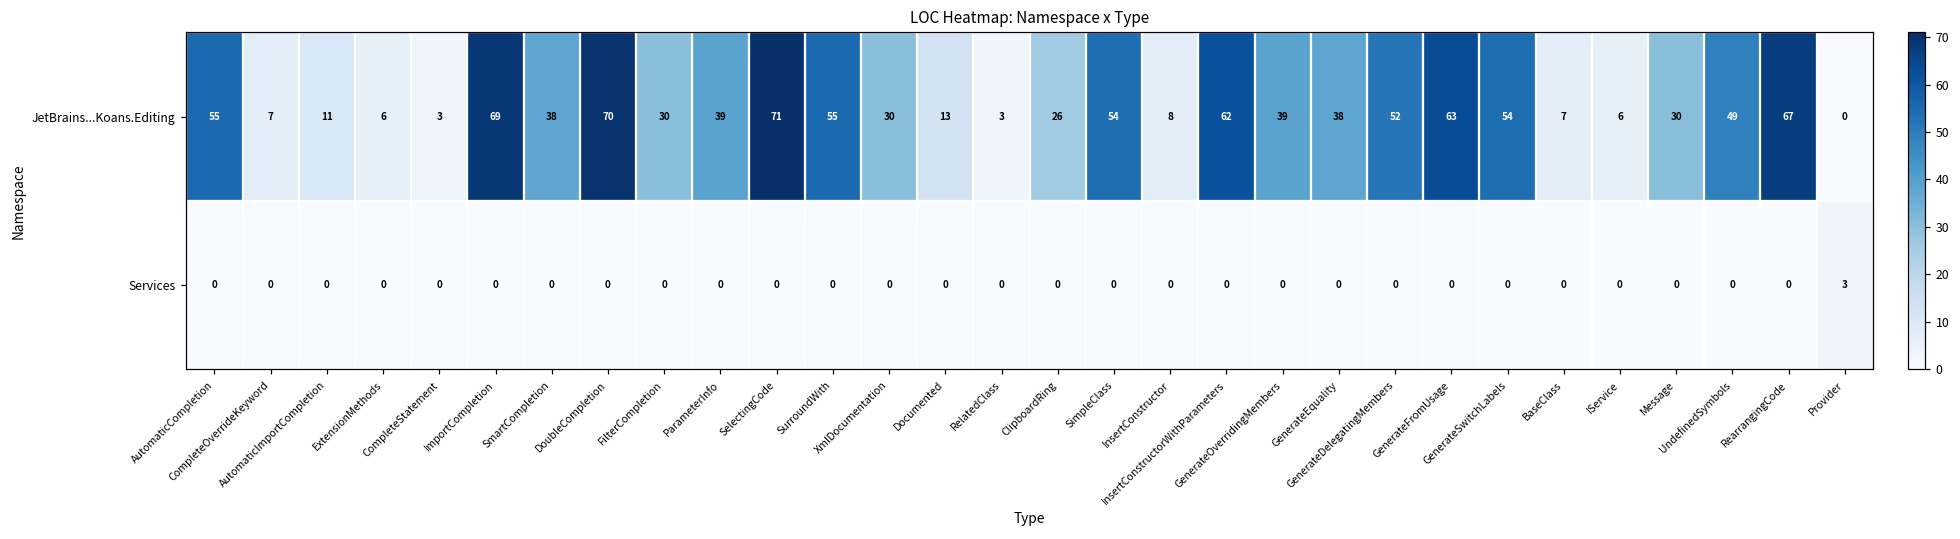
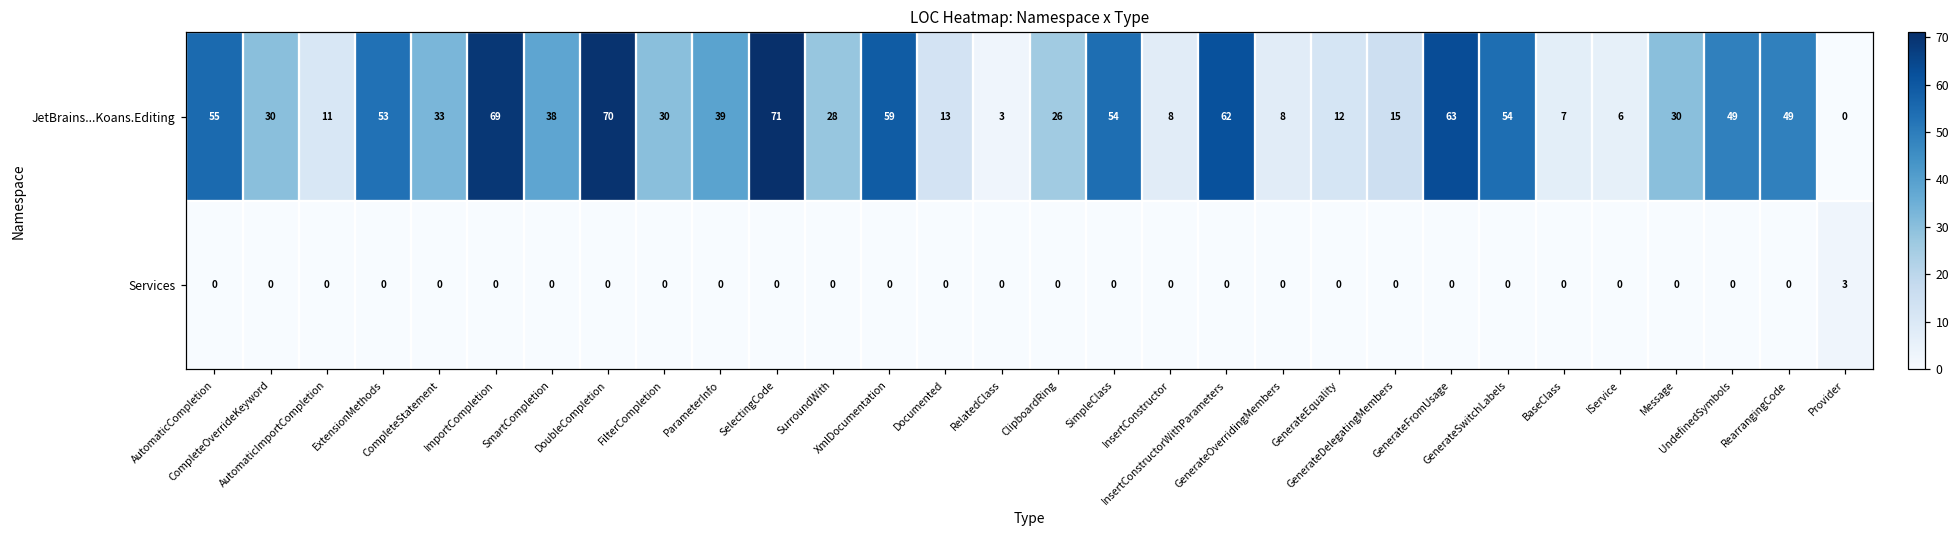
  {
    "JetBrains...Koans.Editing": {
      "AutomaticCompletion": 55,
-     "CompleteOverrideKeyword": 7,
+     "CompleteOverrideKeyword": 30,
      "AutomaticImportCompletion": 11,
-     "ExtensionMethods": 6,
-     "CompleteStatement": 3,
+     "ExtensionMethods": 53,
+     "CompleteStatement": 33,
      "ImportCompletion": 69,
      "SmartCompletion": 38,
      "DoubleCompletion": 70,
      "FilterCompletion": 30,
      "ParameterInfo": 39,
      "SelectingCode": 71,
-     "SurroundWith": 55,
-     "XmlDocumentation": 30,
+     "SurroundWith": 28,
+     "XmlDocumentation": 59,
      "Documented": 13,
      "RelatedClass": 3,
      "ClipboardRing": 26,
      "SimpleClass": 54,
      "InsertConstructor": 8,
      "InsertConstructorWithParameters": 62,
-     "GenerateOverridingMembers": 39,
-     "GenerateEquality": 38,
-     "GenerateDelegatingMembers": 52,
+     "GenerateOverridingMembers": 8,
+     "GenerateEquality": 12,
+     "GenerateDelegatingMembers": 15,
      "GenerateFromUsage": 63,
      "GenerateSwitchLabels": 54,
      "BaseClass": 7,
      "IService": 6,
      "Message": 30,
      "UndefinedSymbols": 49,
-     "RearrangingCode": 67,
+     "RearrangingCode": 49,
      "Provider": 0
    },
    "Services": {
      "AutomaticCompletion": 0,
      "CompleteOverrideKeyword": 0,
      "AutomaticImportCompletion": 0,
      "ExtensionMethods": 0,
      "CompleteStatement": 0,
      "ImportCompletion": 0,
      "SmartCompletion": 0,
      "DoubleCompletion": 0,
      "FilterCompletion": 0,
      "ParameterInfo": 0,
      "SelectingCode": 0,
      "SurroundWith": 0,
      "XmlDocumentation": 0,
      "Documented": 0,
      "RelatedClass": 0,
      "ClipboardRing": 0,
      "SimpleClass": 0,
      "InsertConstructor": 0,
      "InsertConstructorWithParameters": 0,
      "GenerateOverridingMembers": 0,
      "GenerateEquality": 0,
      "GenerateDelegatingMembers": 0,
      "GenerateFromUsage": 0,
      "GenerateSwitchLabels": 0,
      "BaseClass": 0,
      "IService": 0,
      "Message": 0,
      "UndefinedSymbols": 0,
      "RearrangingCode": 0,
      "Provider": 3
    }
  }
